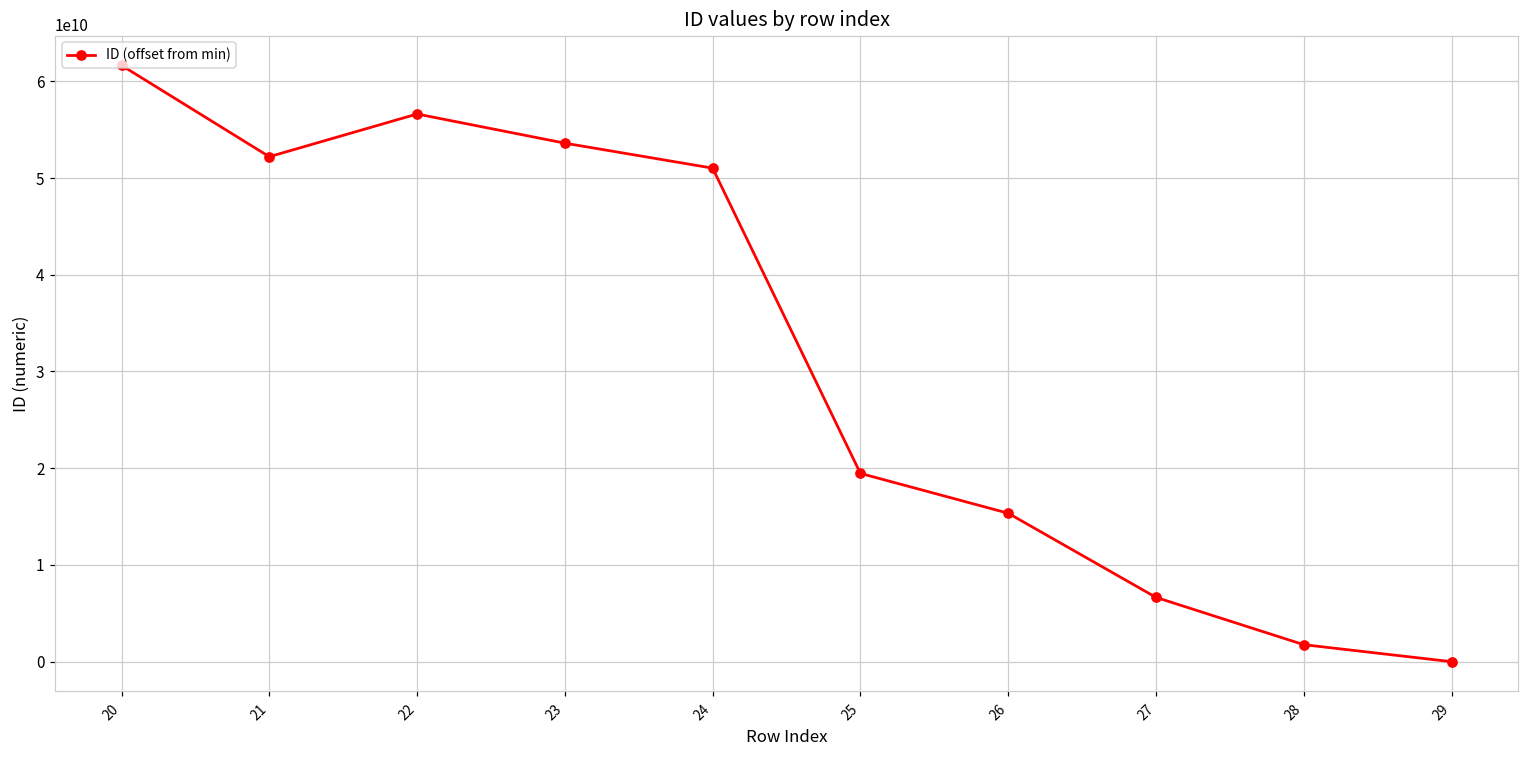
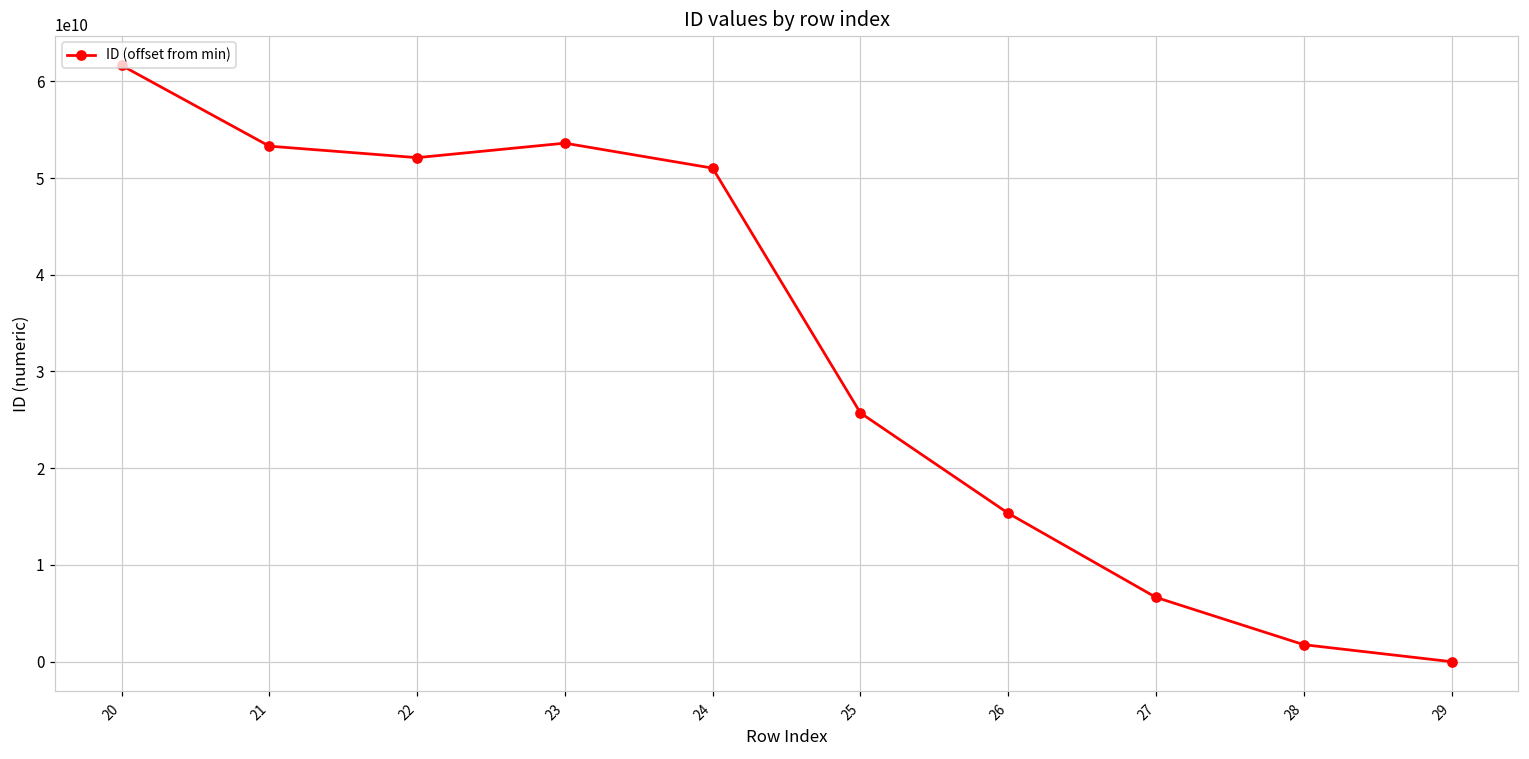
  {
-   "21": 52000000000,
-   "22": 57000000000,
+   "21": 53000000000,
+   "22": 52000000000,
    "23": 54000000000,
    "24": 51000000000,
-   "25": 19000000000,
+   "25": 26000000000,
    "26": 15000000000,
    "27": 7000000000,
    "28": 2000000000,
    "29": 0
  }
